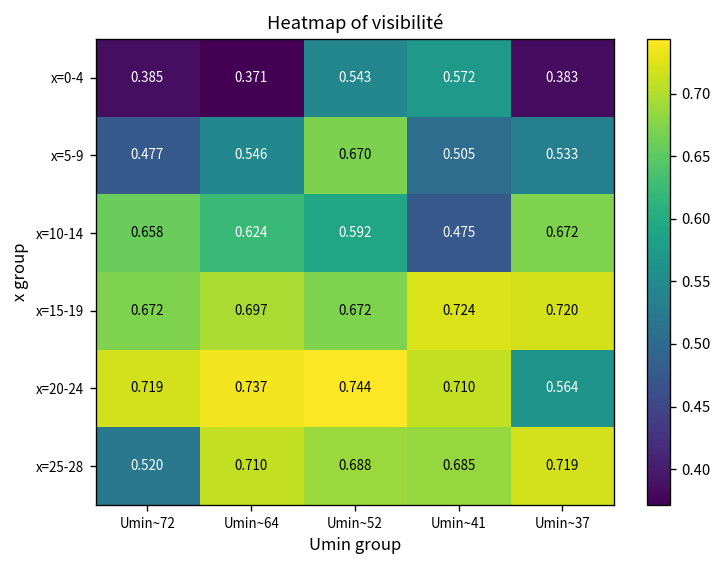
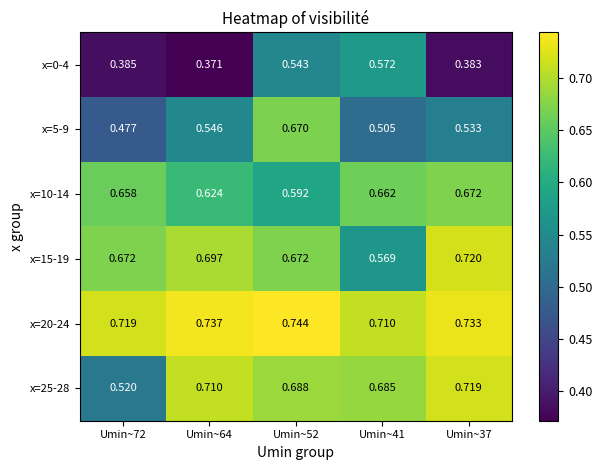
  {
    "x=0-4": {
      "Umin~72": 0.385,
      "Umin~64": 0.371,
      "Umin~52": 0.543,
      "Umin~41": 0.572,
      "Umin~37": 0.383
    },
    "x=5-9": {
      "Umin~72": 0.477,
      "Umin~64": 0.546,
      "Umin~52": 0.670,
      "Umin~41": 0.505,
      "Umin~37": 0.533
    },
    "x=10-14": {
      "Umin~72": 0.658,
      "Umin~64": 0.624,
      "Umin~52": 0.592,
-     "Umin~41": 0.475,
+     "Umin~41": 0.662,
      "Umin~37": 0.672
    },
    "x=15-19": {
      "Umin~72": 0.672,
      "Umin~64": 0.697,
      "Umin~52": 0.672,
-     "Umin~41": 0.724,
+     "Umin~41": 0.569,
      "Umin~37": 0.720
    },
    "x=20-24": {
      "Umin~72": 0.719,
      "Umin~64": 0.737,
      "Umin~52": 0.744,
      "Umin~41": 0.710,
-     "Umin~37": 0.564
+     "Umin~37": 0.733
    },
    "x=25-28": {
      "Umin~72": 0.520,
      "Umin~64": 0.710,
      "Umin~52": 0.688,
      "Umin~41": 0.685,
      "Umin~37": 0.719
    }
  }
